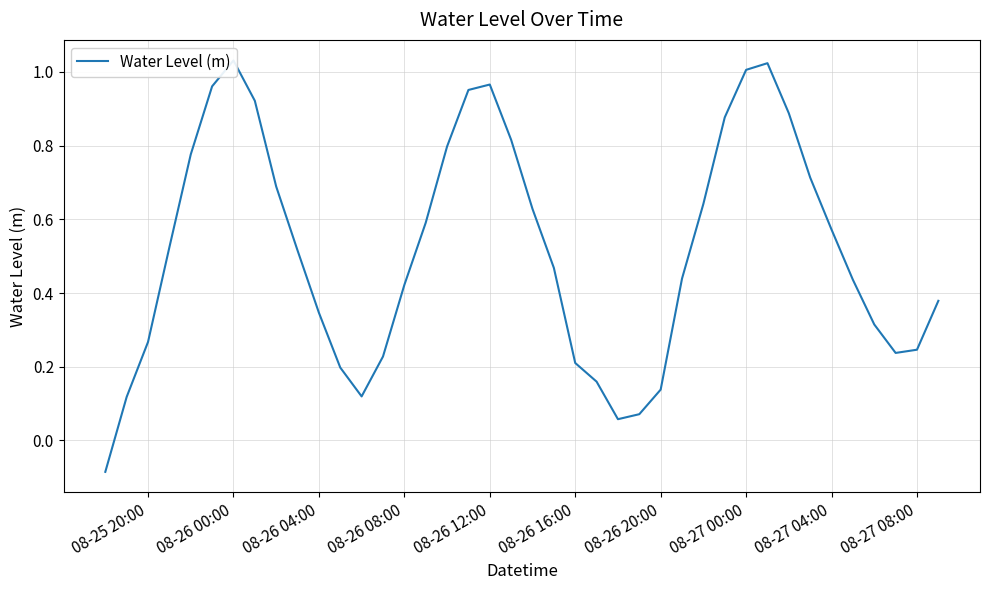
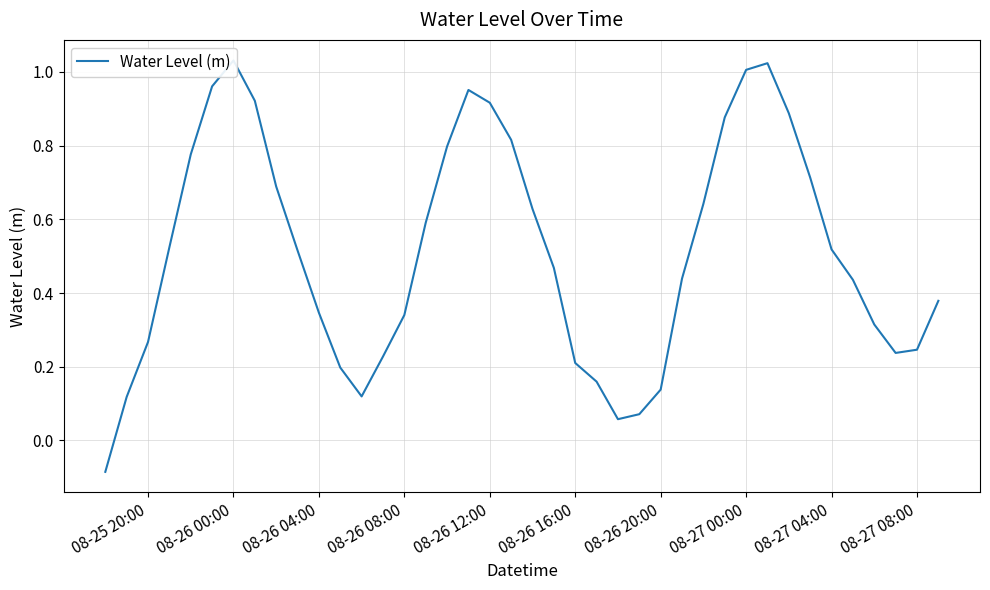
  {
    "08-25 20:00": 0.27,
    "08-26 04:00": 0.35,
-   "08-26 08:00": 0.42,
-   "08-26 12:00": 0.97,
+   "08-26 08:00": 0.34,
+   "08-26 12:00": 0.92,
    "08-26 16:00": 0.21,
    "08-26 20:00": 0.14,
    "08-27 00:00": 1.01,
-   "08-27 04:00": 0.57,
+   "08-27 04:00": 0.52,
    "08-27 08:00": 0.25
  }
